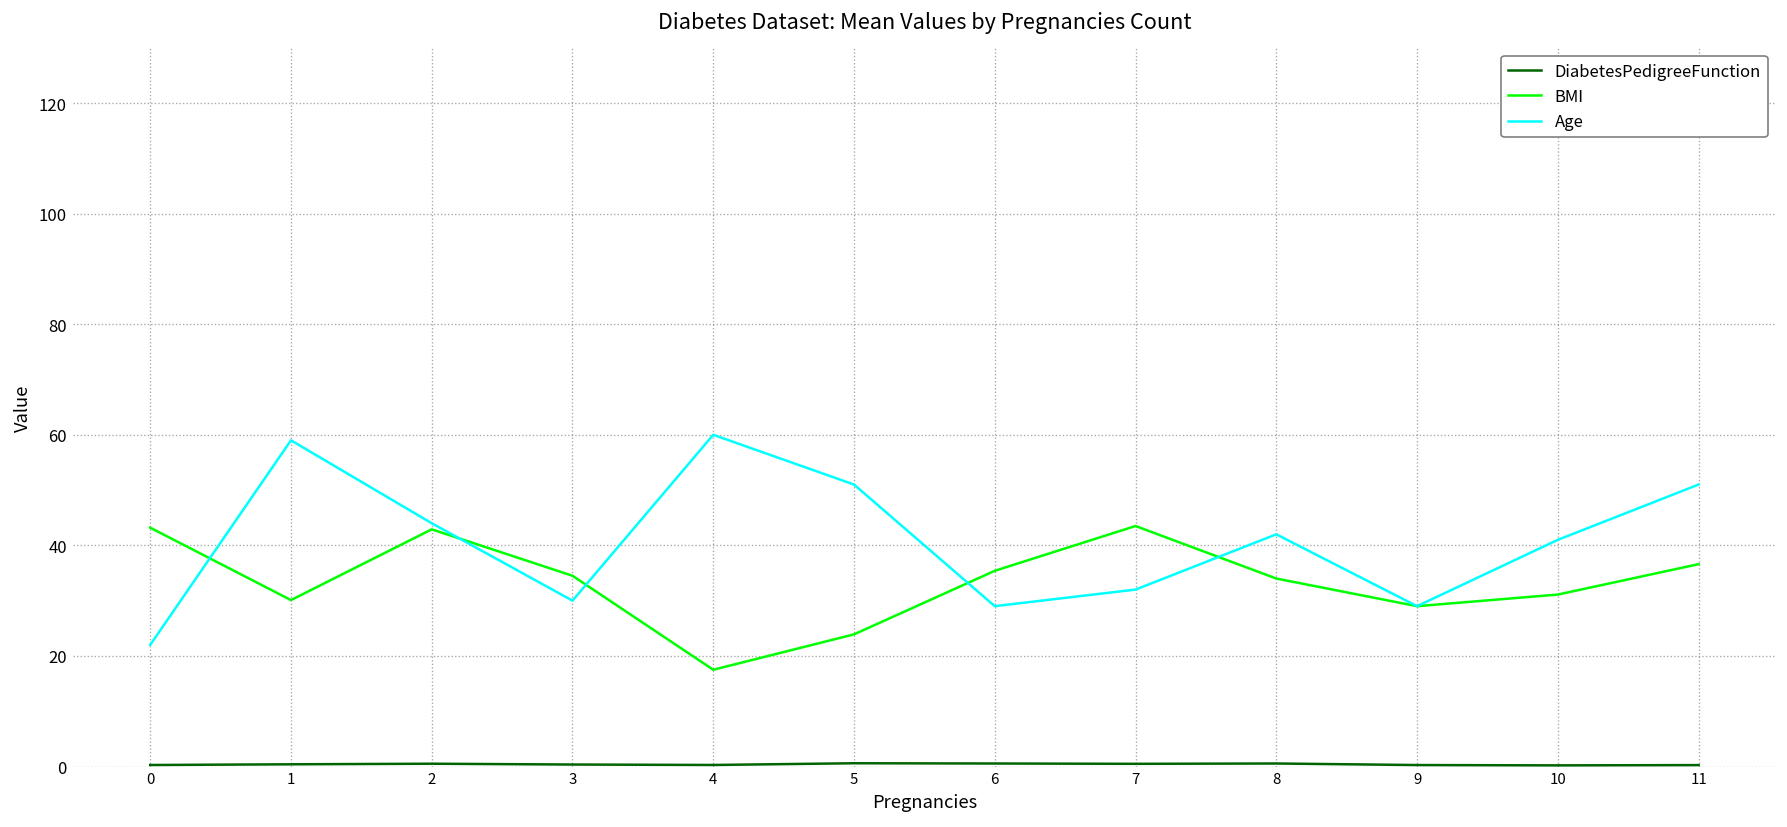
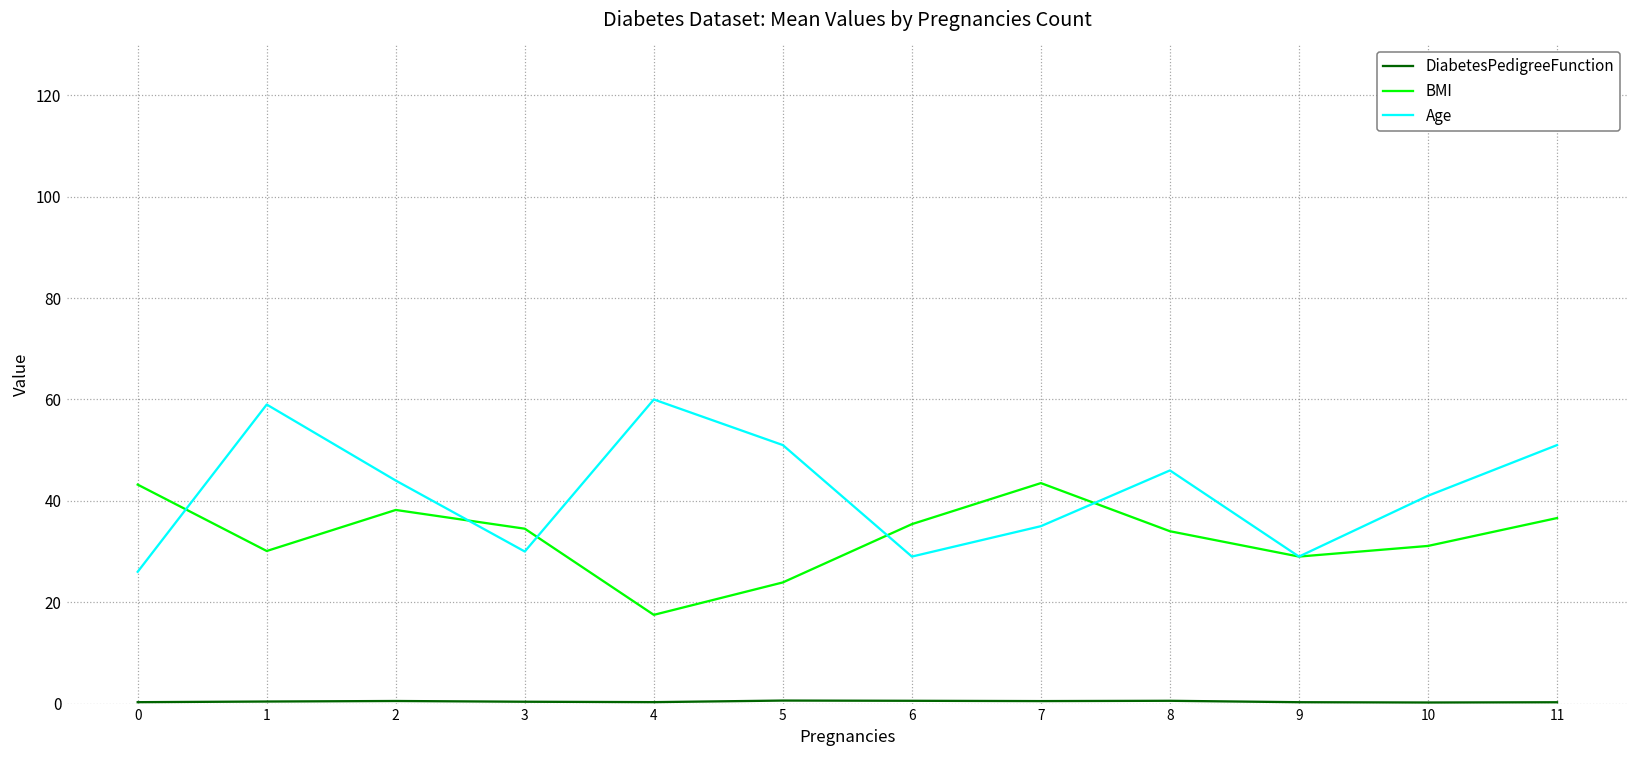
  {
    "DiabetesPedigreeFunction": {
      "0": 0,
      "1": 0,
      "2": 1,
      "3": 0,
      "4": 0,
      "5": 1,
      "6": 1,
      "7": 0,
      "8": 1,
      "9": 0,
      "10": 0,
      "11": 0
    },
    "BMI": {
      "0": 43,
      "1": 30,
-     "2": 43,
+     "2": 38,
      "3": 35,
      "4": 18,
      "5": 24,
      "6": 35,
      "7": 44,
      "8": 34,
      "10": 31,
      "11": 37
    },
    "Age": {
-     "0": 22,
+     "0": 26,
      "1": 59,
      "2": 44,
      "3": 30,
      "4": 60,
      "5": 51,
      "6": 29,
-     "7": 32,
-     "8": 42,
+     "7": 35,
+     "8": 46,
      "10": 41,
      "11": 51
    }
  }
